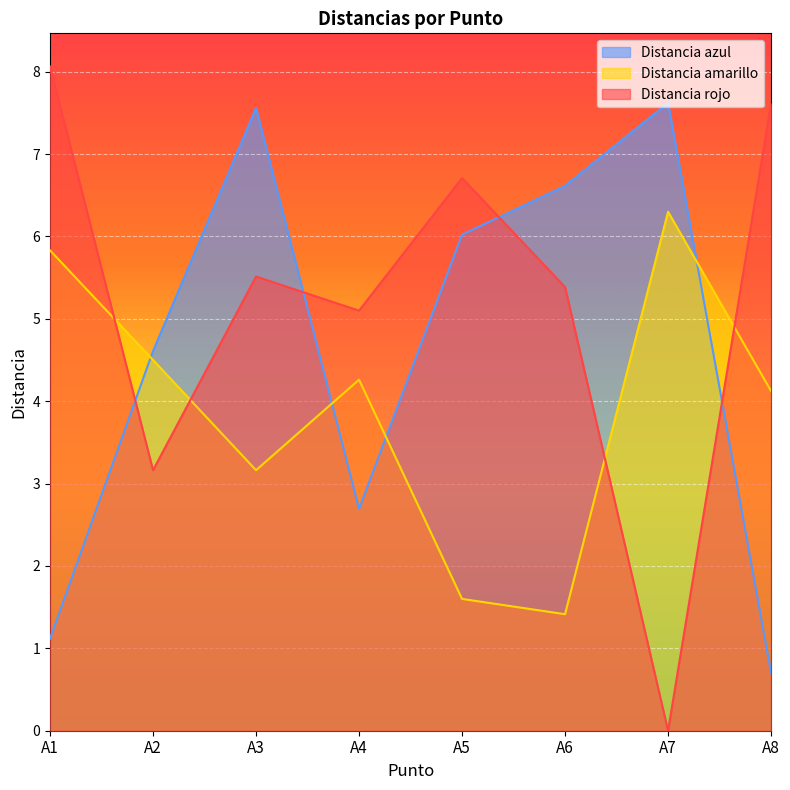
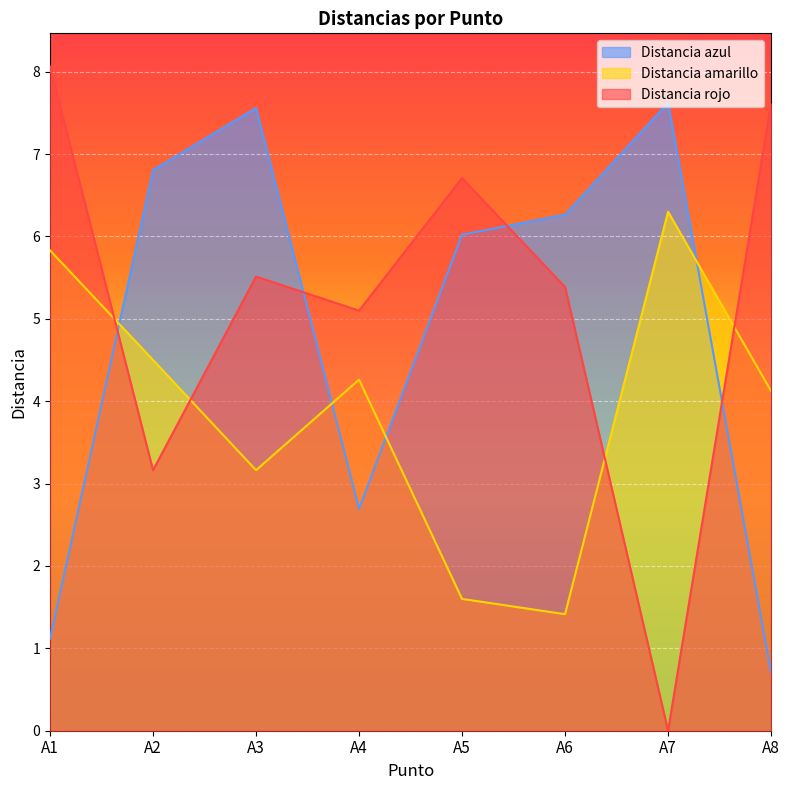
  {
    "Distancia azul": {
      "A1": 1.1,
-     "A2": 4.6,
+     "A2": 6.8,
      "A3": 7.6,
      "A4": 2.7,
      "A5": 6.0,
-     "A6": 6.6,
+     "A6": 6.3,
      "A8": 0.7
    },
    "Distancia amarillo": {
      "A1": 5.8,
      "A2": 4.5,
      "A3": 3.2,
      "A4": 4.3,
      "A5": 1.6,
      "A6": 1.4,
      "A7": 6.3,
      "A8": 4.1
    },
    "Distancia rojo": {
      "A1": 8.1,
      "A2": 3.2,
      "A3": 5.5,
      "A4": 5.1,
      "A5": 6.7,
      "A6": 5.4,
      "A7": 0.0,
      "A8": 7.6
    }
  }
